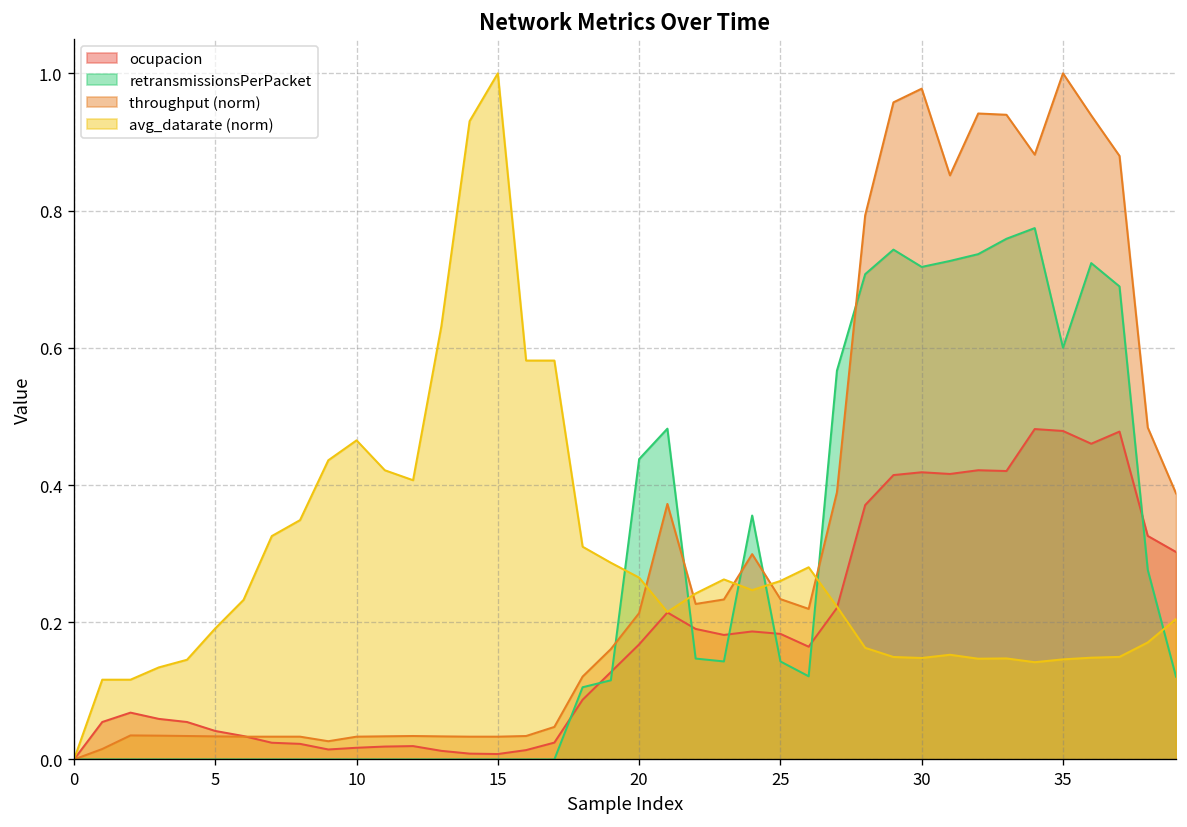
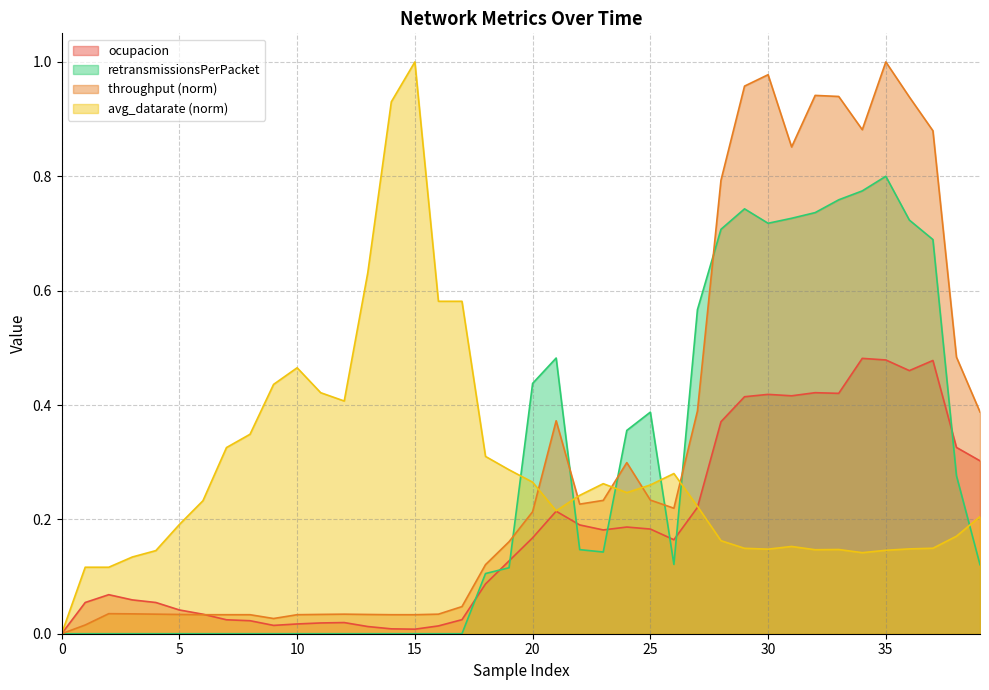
  {
    "retransmissionsPerPacket": {
      "5": 0.00,
      "10": 0.00,
      "15": 0.00,
      "20": 0.44,
-     "25": 0.14,
+     "25": 0.39,
      "30": 0.72,
-     "35": 0.6
+     "35": 0.8
    }
  }
